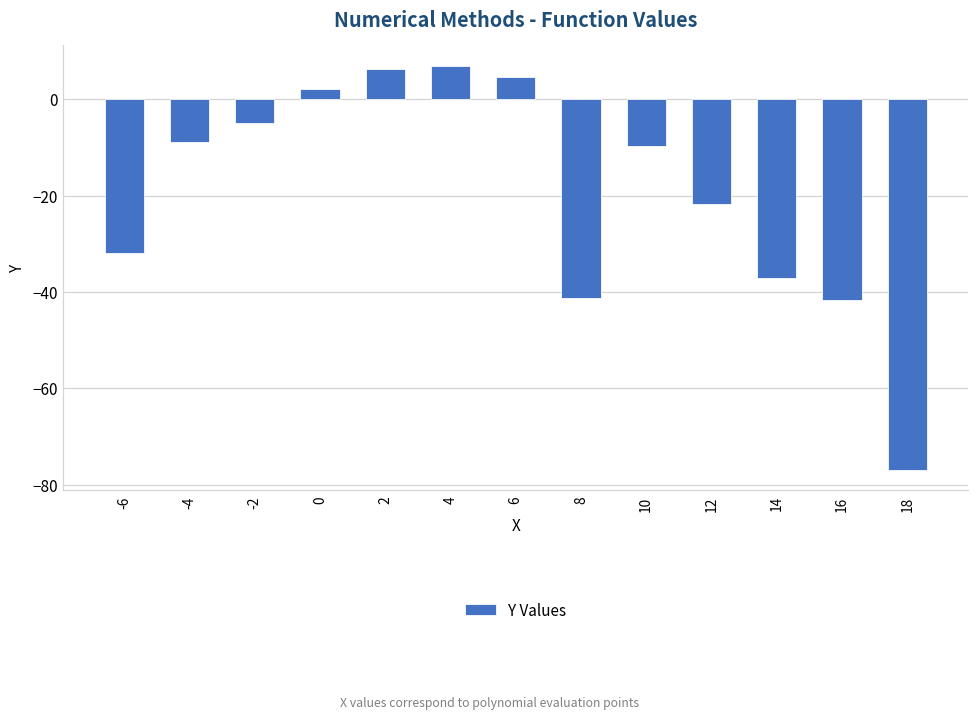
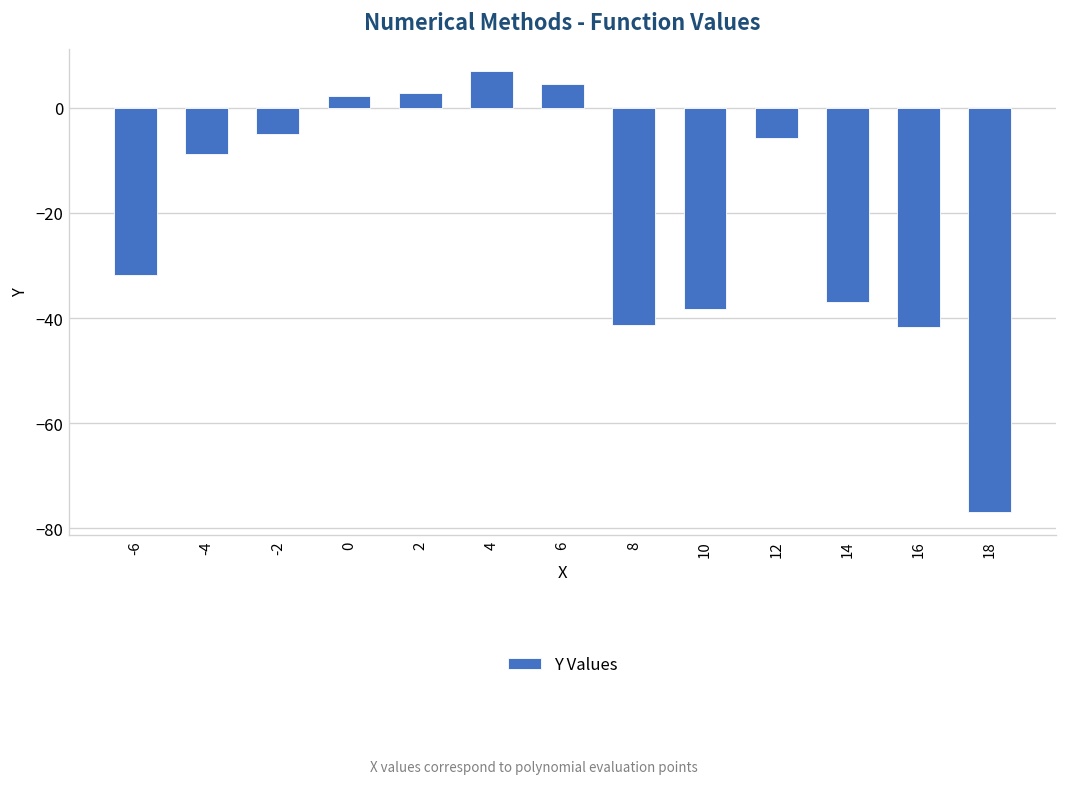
  {
    "-6": -32,
    "-4": -9,
    "-2": -5,
    "0": 2,
-   "2": 6,
+   "2": 3,
    "4": 7,
    "6": 5,
    "8": -41,
-   "10": -10,
-   "12": -22,
+   "10": -38,
+   "12": -6,
    "14": -37,
    "16": -42,
    "18": -77
  }
